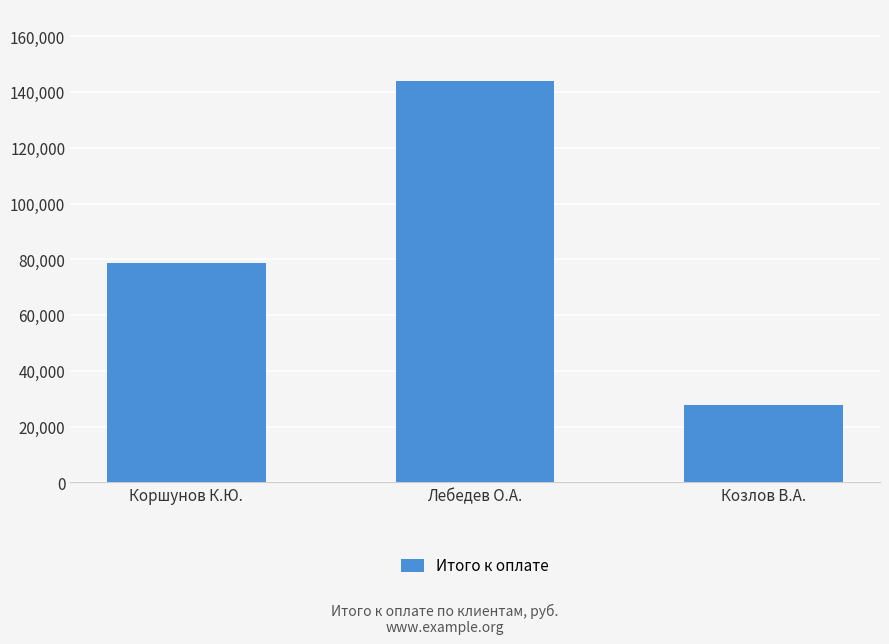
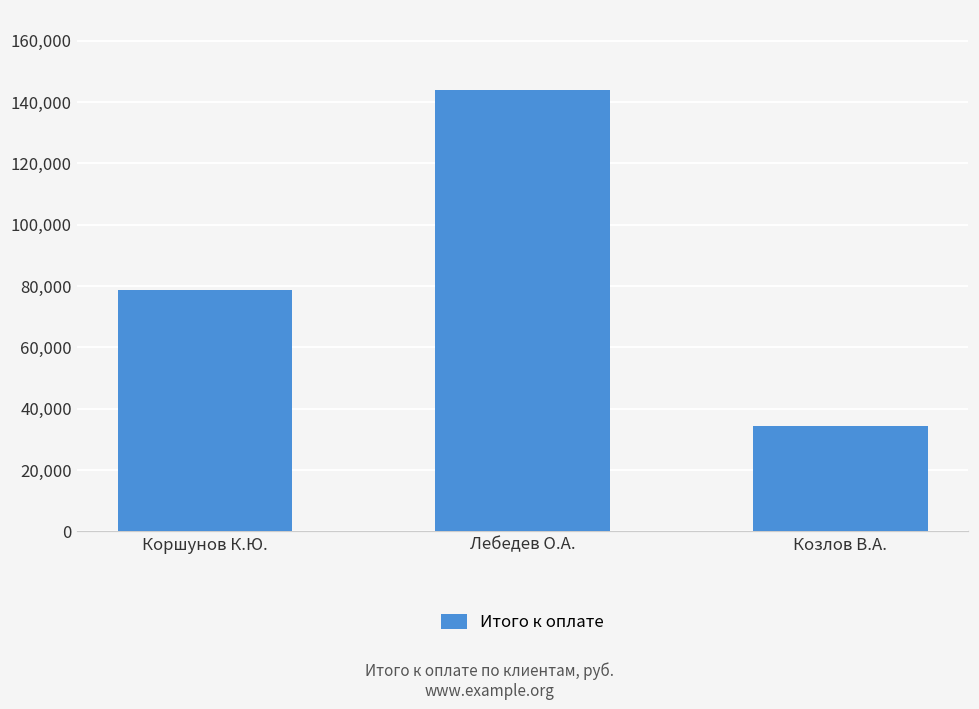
  {
    "Коршунов К.Ю.": "79,000",
    "Лебедев О.А.": "144,000",
-   "Козлов В.А.": "28,000"
+   "Козлов В.А.": "34,000"
  }
